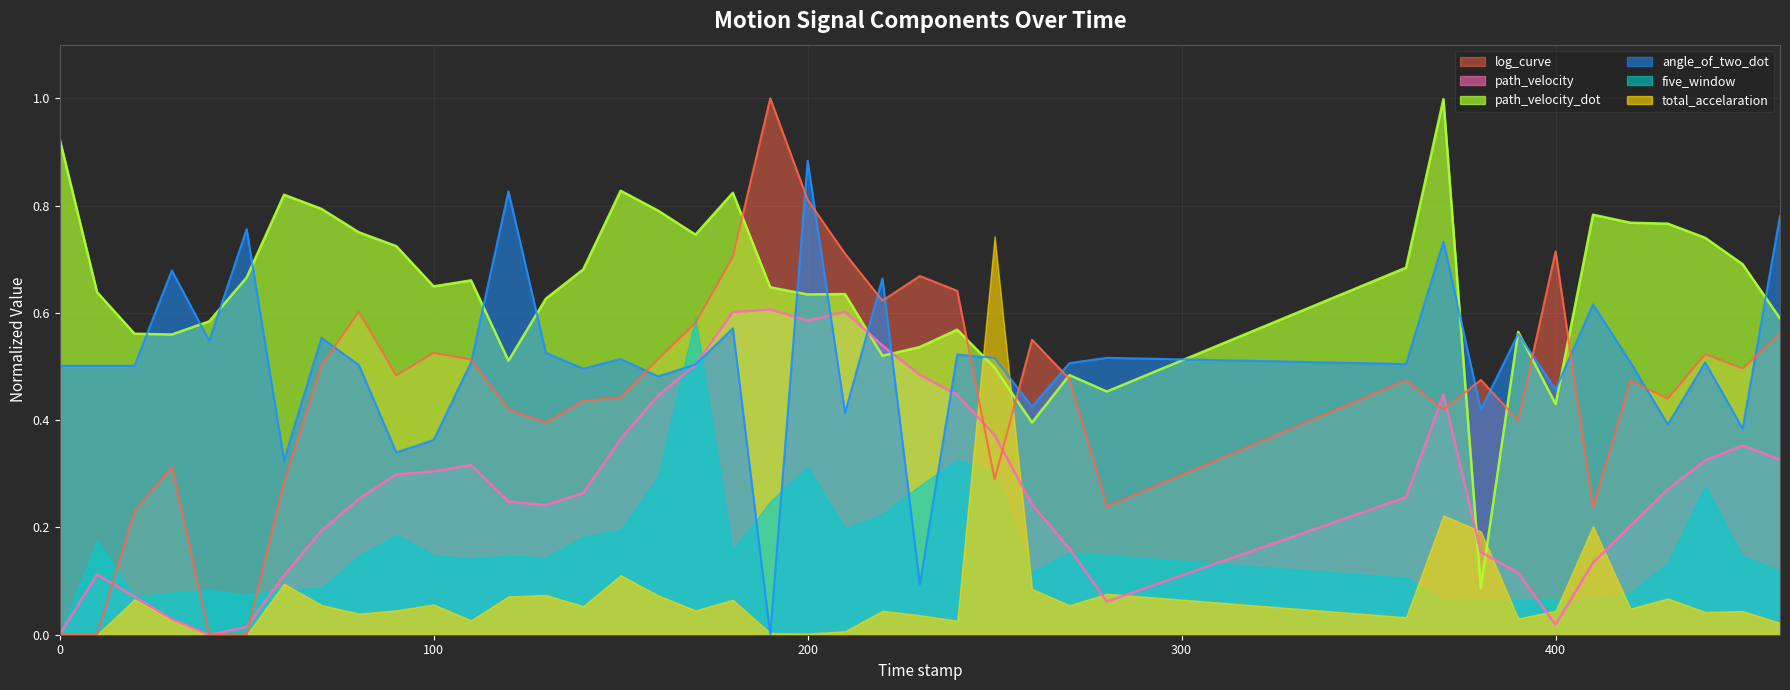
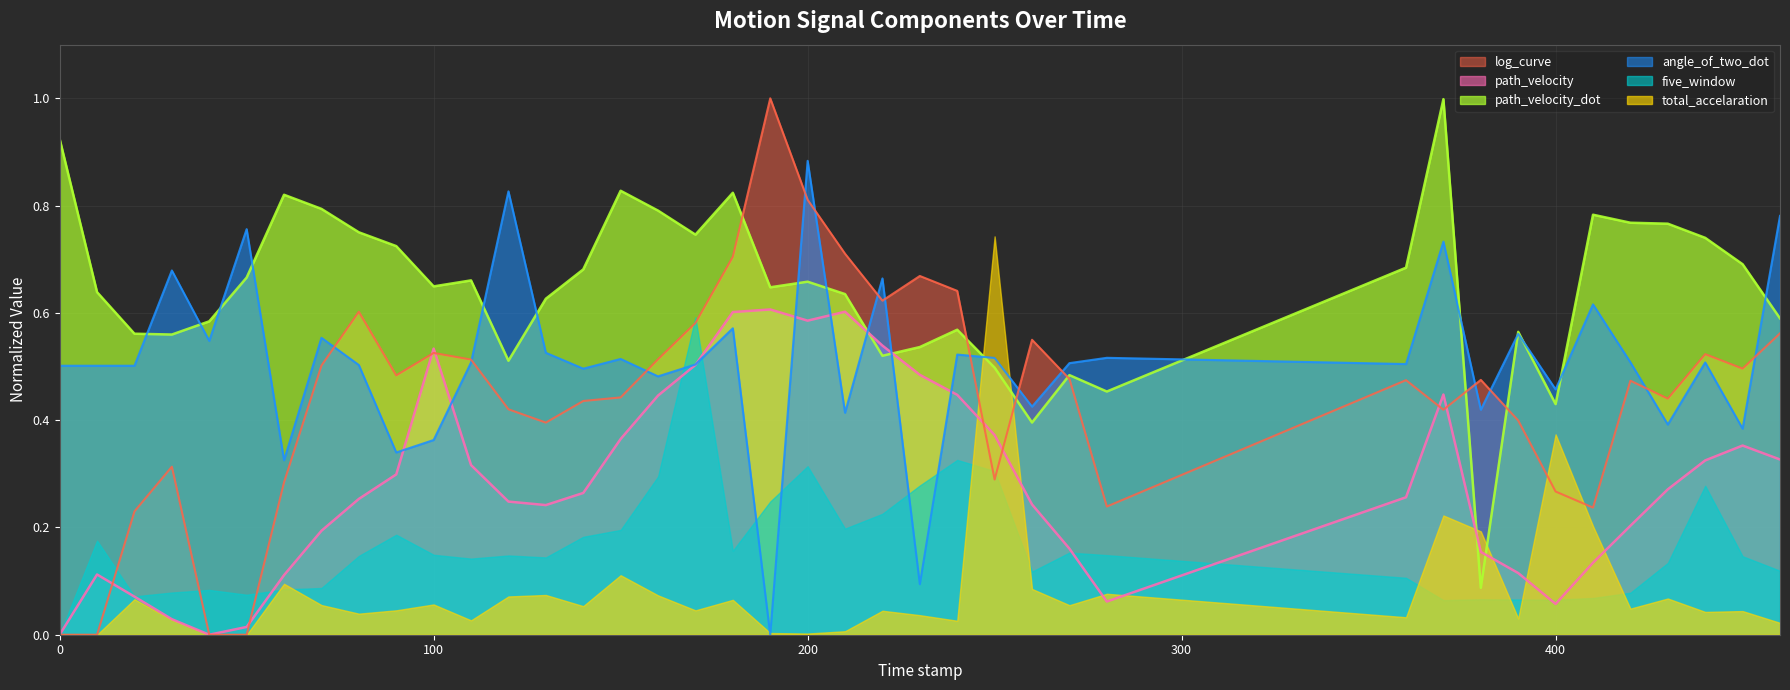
  {
    "log_curve": {
      "100": 0.53,
      "200": 0.81,
-     "400": 0.71
+     "400": 0.27
    },
    "path_velocity": {
-     "100": 0.30,
+     "100": 0.53,
      "200": 0.59,
-     "400": 0.02
+     "400": 0.06
    },
    "path_velocity_dot": {
      "0": 0.92,
      "100": 0.65,
-     "200": 0.63,
+     "200": 0.66,
      "400": 0.43
    },
    "angle_of_two_dot": {
      "0": 0.50,
      "100": 0.36,
      "200": 0.88,
      "400": 0.46
    },
    "five_window": {
      "100": 0.15,
      "200": 0.31,
      "400": 0.07
    },
    "total_accelaration": {
      "100": 0.06,
-     "400": 0.04
+     "400": 0.37
    }
  }
